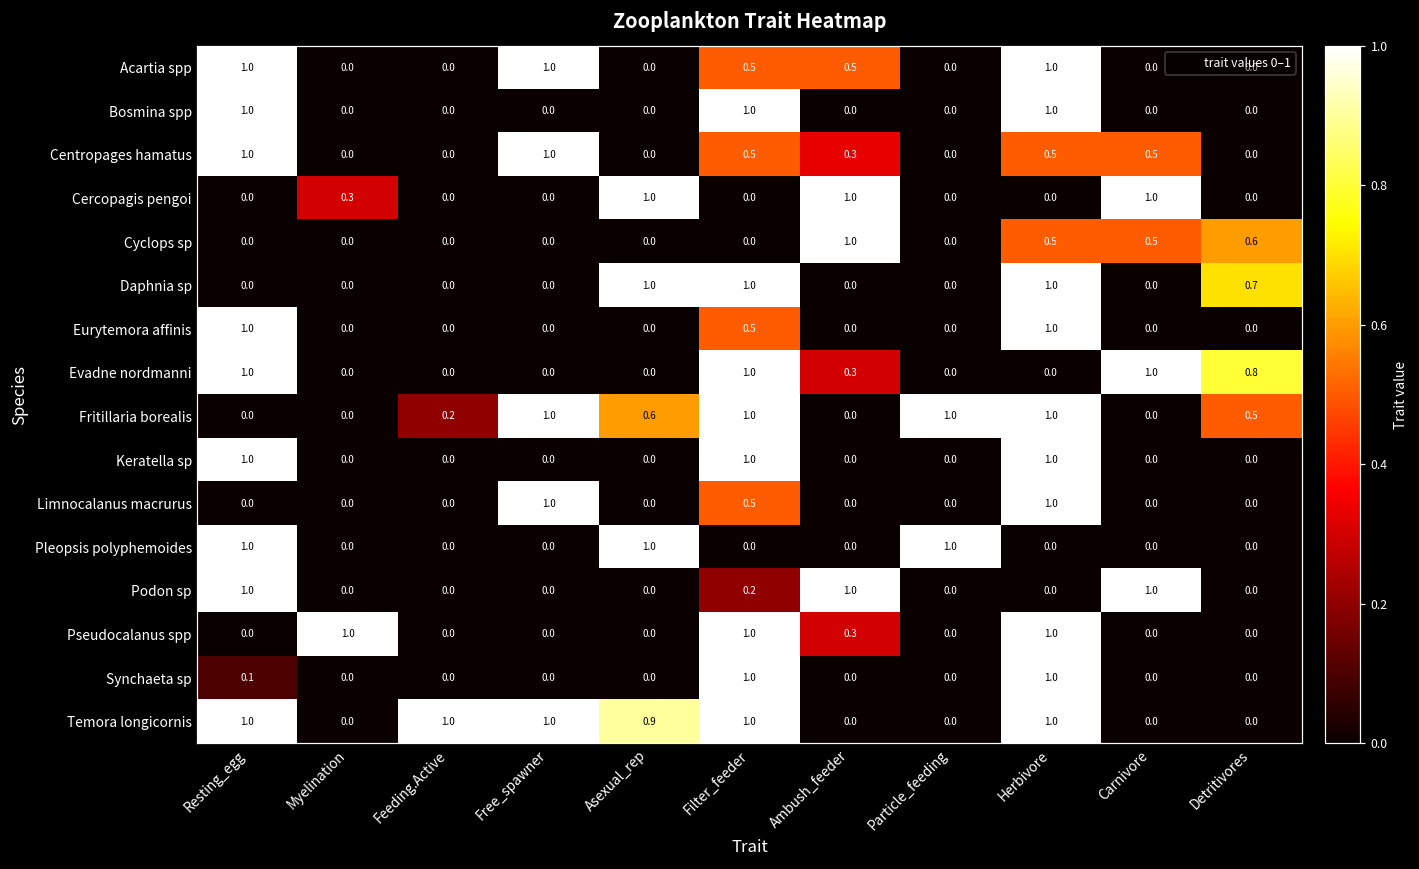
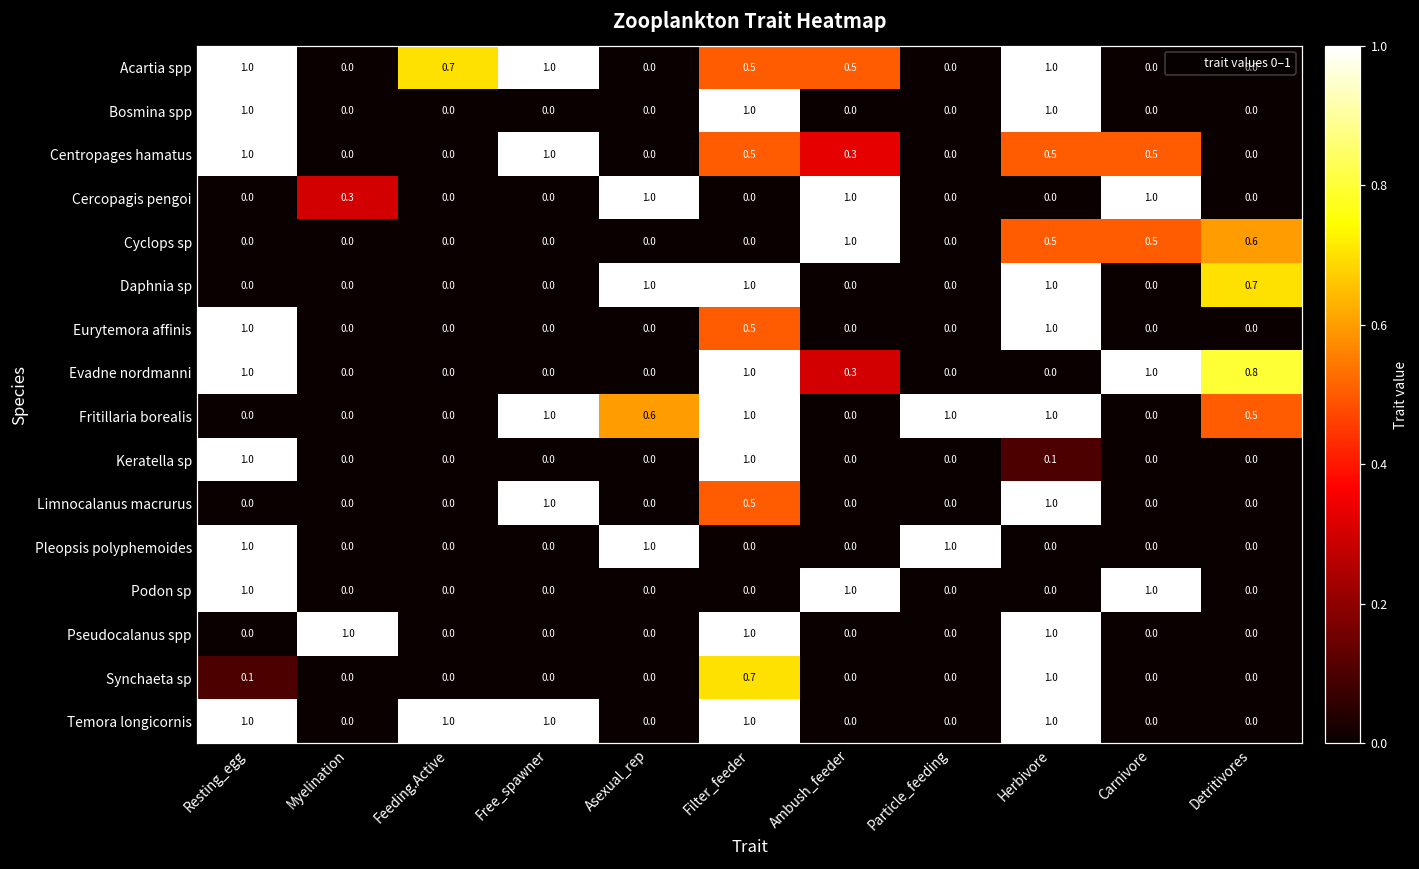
  {
    "Acartia spp": {
      "Resting_egg": 1.0,
      "Myelination": 0.0,
-     "Feeding.Active": 0.0,
+     "Feeding.Active": 0.7,
      "Free_spawner": 1.0,
      "Asexual_rep": 0.0,
      "Filter_feeder": 0.5,
      "Ambush_feeder": 0.5,
      "Particle_feeding": 0.0,
      "Herbivore": 1.0,
      "Carnivore": 0.0
    },
    "Bosmina spp": {
      "Resting_egg": 1.0,
      "Myelination": 0.0,
      "Feeding.Active": 0.0,
      "Free_spawner": 0.0,
      "Asexual_rep": 0.0,
      "Filter_feeder": 1.0,
      "Ambush_feeder": 0.0,
      "Particle_feeding": 0.0,
      "Herbivore": 1.0,
      "Carnivore": 0.0,
      "Detritivores": 0.0
    },
    "Centropages hamatus": {
      "Resting_egg": 1.0,
      "Myelination": 0.0,
      "Feeding.Active": 0.0,
      "Free_spawner": 1.0,
      "Asexual_rep": 0.0,
      "Filter_feeder": 0.5,
      "Ambush_feeder": 0.3,
      "Particle_feeding": 0.0,
      "Herbivore": 0.5,
      "Carnivore": 0.5,
      "Detritivores": 0.0
    },
    "Cercopagis pengoi": {
      "Resting_egg": 0.0,
      "Myelination": 0.3,
      "Feeding.Active": 0.0,
      "Free_spawner": 0.0,
      "Asexual_rep": 1.0,
      "Filter_feeder": 0.0,
      "Ambush_feeder": 1.0,
      "Particle_feeding": 0.0,
      "Herbivore": 0.0,
      "Carnivore": 1.0,
      "Detritivores": 0.0
    },
    "Cyclops sp": {
      "Resting_egg": 0.0,
      "Myelination": 0.0,
      "Feeding.Active": 0.0,
      "Free_spawner": 0.0,
      "Asexual_rep": 0.0,
      "Filter_feeder": 0.0,
      "Ambush_feeder": 1.0,
      "Particle_feeding": 0.0,
      "Herbivore": 0.5,
      "Carnivore": 0.5,
      "Detritivores": 0.6
    },
    "Daphnia sp": {
      "Resting_egg": 0.0,
      "Myelination": 0.0,
      "Feeding.Active": 0.0,
      "Free_spawner": 0.0,
      "Asexual_rep": 1.0,
      "Filter_feeder": 1.0,
      "Ambush_feeder": 0.0,
      "Particle_feeding": 0.0,
      "Herbivore": 1.0,
      "Carnivore": 0.0,
      "Detritivores": 0.7
    },
    "Eurytemora affinis": {
      "Resting_egg": 1.0,
      "Myelination": 0.0,
      "Feeding.Active": 0.0,
      "Free_spawner": 0.0,
      "Asexual_rep": 0.0,
      "Filter_feeder": 0.5,
      "Ambush_feeder": 0.0,
      "Particle_feeding": 0.0,
      "Herbivore": 1.0,
      "Carnivore": 0.0,
      "Detritivores": 0.0
    },
    "Evadne nordmanni": {
      "Resting_egg": 1.0,
      "Myelination": 0.0,
      "Feeding.Active": 0.0,
      "Free_spawner": 0.0,
      "Asexual_rep": 0.0,
      "Filter_feeder": 1.0,
      "Ambush_feeder": 0.3,
      "Particle_feeding": 0.0,
      "Herbivore": 0.0,
      "Carnivore": 1.0,
      "Detritivores": 0.8
    },
    "Fritillaria borealis": {
      "Resting_egg": 0.0,
      "Myelination": 0.0,
-     "Feeding.Active": 0.2,
+     "Feeding.Active": 0.0,
      "Free_spawner": 1.0,
      "Asexual_rep": 0.6,
      "Filter_feeder": 1.0,
      "Ambush_feeder": 0.0,
      "Particle_feeding": 1.0,
      "Herbivore": 1.0,
      "Carnivore": 0.0,
      "Detritivores": 0.5
    },
    "Keratella sp": {
      "Resting_egg": 1.0,
      "Myelination": 0.0,
      "Feeding.Active": 0.0,
      "Free_spawner": 0.0,
      "Asexual_rep": 0.0,
      "Filter_feeder": 1.0,
      "Ambush_feeder": 0.0,
      "Particle_feeding": 0.0,
-     "Herbivore": 1.0,
+     "Herbivore": 0.1,
      "Carnivore": 0.0,
      "Detritivores": 0.0
    },
    "Limnocalanus macrurus": {
      "Resting_egg": 0.0,
      "Myelination": 0.0,
      "Feeding.Active": 0.0,
      "Free_spawner": 1.0,
      "Asexual_rep": 0.0,
      "Filter_feeder": 0.5,
      "Ambush_feeder": 0.0,
      "Particle_feeding": 0.0,
      "Herbivore": 1.0,
      "Carnivore": 0.0,
      "Detritivores": 0.0
    },
    "Pleopsis polyphemoides": {
      "Resting_egg": 1.0,
      "Myelination": 0.0,
      "Feeding.Active": 0.0,
      "Free_spawner": 0.0,
      "Asexual_rep": 1.0,
      "Filter_feeder": 0.0,
      "Ambush_feeder": 0.0,
      "Particle_feeding": 1.0,
      "Herbivore": 0.0,
      "Carnivore": 0.0,
      "Detritivores": 0.0
    },
    "Podon sp": {
      "Resting_egg": 1.0,
      "Myelination": 0.0,
      "Feeding.Active": 0.0,
      "Free_spawner": 0.0,
      "Asexual_rep": 0.0,
-     "Filter_feeder": 0.2,
+     "Filter_feeder": 0.0,
      "Ambush_feeder": 1.0,
      "Particle_feeding": 0.0,
      "Herbivore": 0.0,
      "Carnivore": 1.0,
      "Detritivores": 0.0
    },
    "Pseudocalanus spp": {
      "Resting_egg": 0.0,
      "Myelination": 1.0,
      "Feeding.Active": 0.0,
      "Free_spawner": 0.0,
      "Asexual_rep": 0.0,
      "Filter_feeder": 1.0,
-     "Ambush_feeder": 0.3,
+     "Ambush_feeder": 0.0,
      "Particle_feeding": 0.0,
      "Herbivore": 1.0,
      "Carnivore": 0.0,
      "Detritivores": 0.0
    },
    "Synchaeta sp": {
      "Resting_egg": 0.1,
      "Myelination": 0.0,
      "Feeding.Active": 0.0,
      "Free_spawner": 0.0,
      "Asexual_rep": 0.0,
-     "Filter_feeder": 1.0,
+     "Filter_feeder": 0.7,
      "Ambush_feeder": 0.0,
      "Particle_feeding": 0.0,
      "Herbivore": 1.0,
      "Carnivore": 0.0,
      "Detritivores": 0.0
    },
    "Temora longicornis": {
      "Resting_egg": 1.0,
      "Myelination": 0.0,
      "Feeding.Active": 1.0,
      "Free_spawner": 1.0,
-     "Asexual_rep": 0.9,
+     "Asexual_rep": 0.0,
      "Filter_feeder": 1.0,
      "Ambush_feeder": 0.0,
      "Particle_feeding": 0.0,
      "Herbivore": 1.0,
      "Carnivore": 0.0,
      "Detritivores": 0.0
    }
  }
